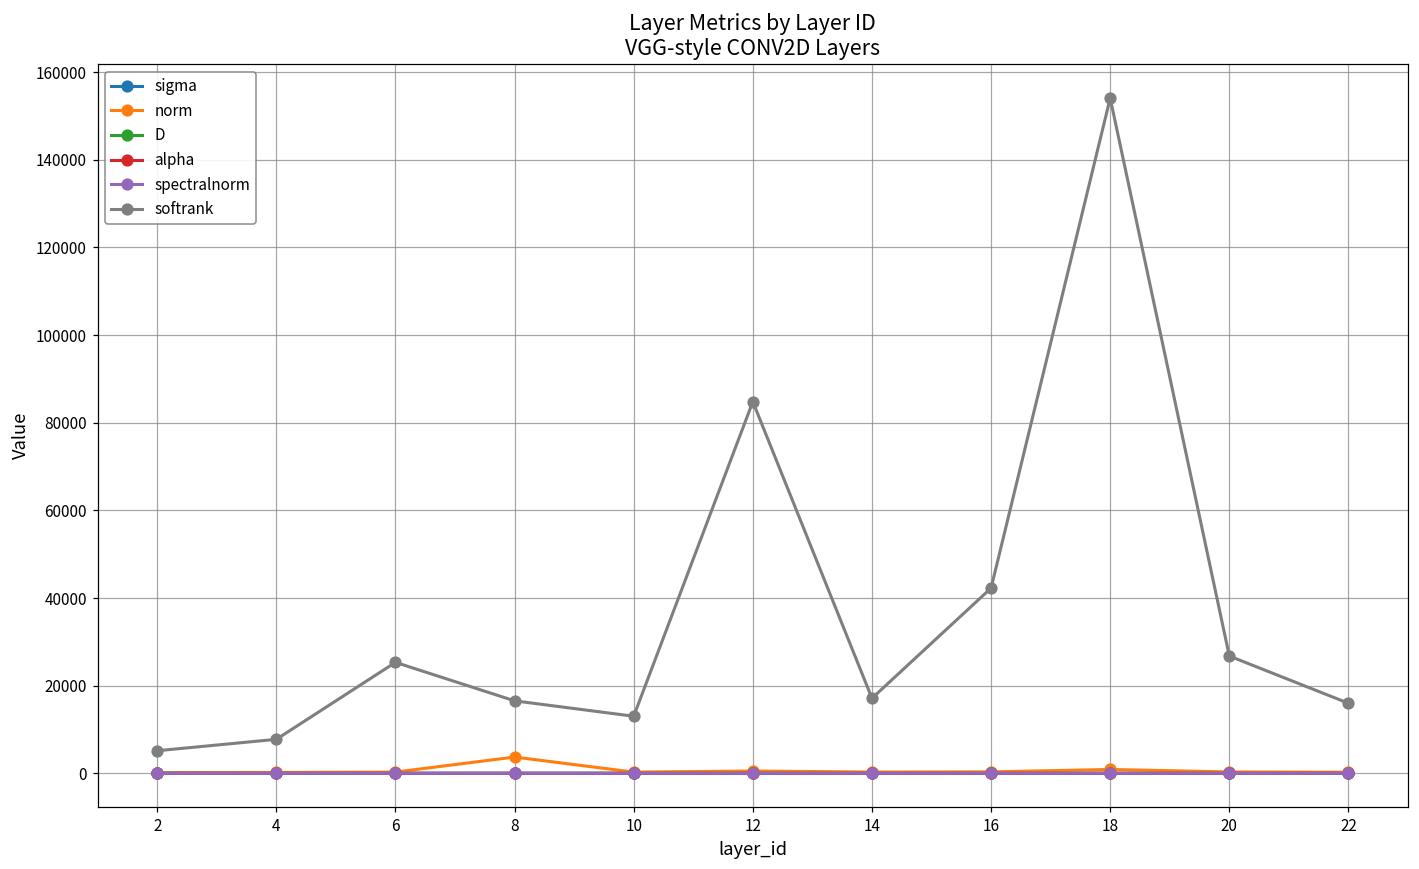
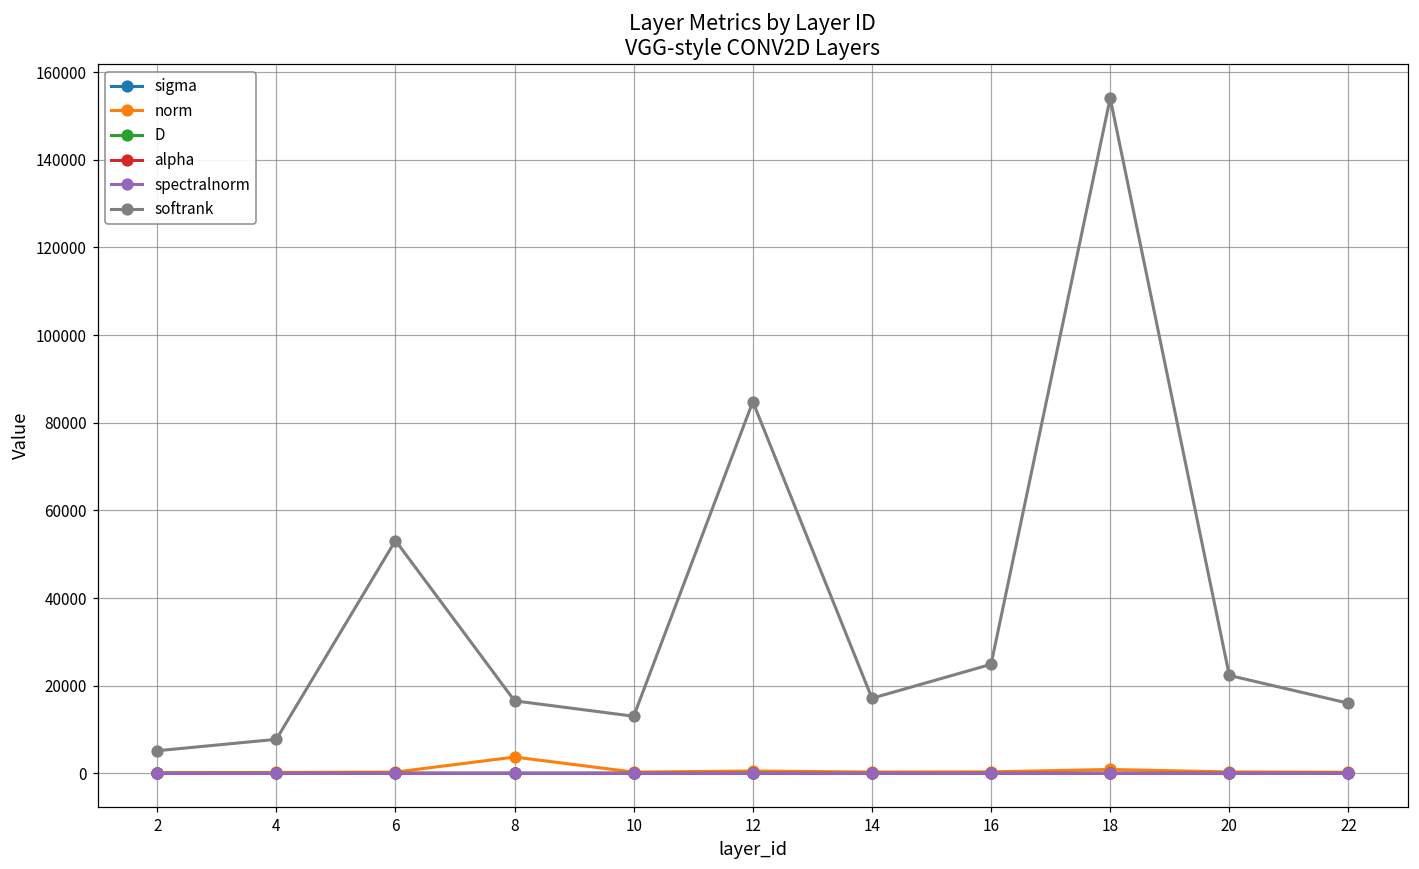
  {
    "spectralnorm": {
      "8": 0,
      "18": 0
    },
    "norm": {
      "8": 4000,
      "18": 1000
    },
    "softrank": {
      "2": 5000,
      "4": 8000,
-     "6": 25000,
+     "6": 53000,
      "8": 17000,
      "10": 13000,
      "12": 85000,
      "14": 17000,
-     "16": 42000,
+     "16": 25000,
      "18": 154000,
-     "20": 27000,
+     "20": 22000,
      "22": 16000
    }
  }
